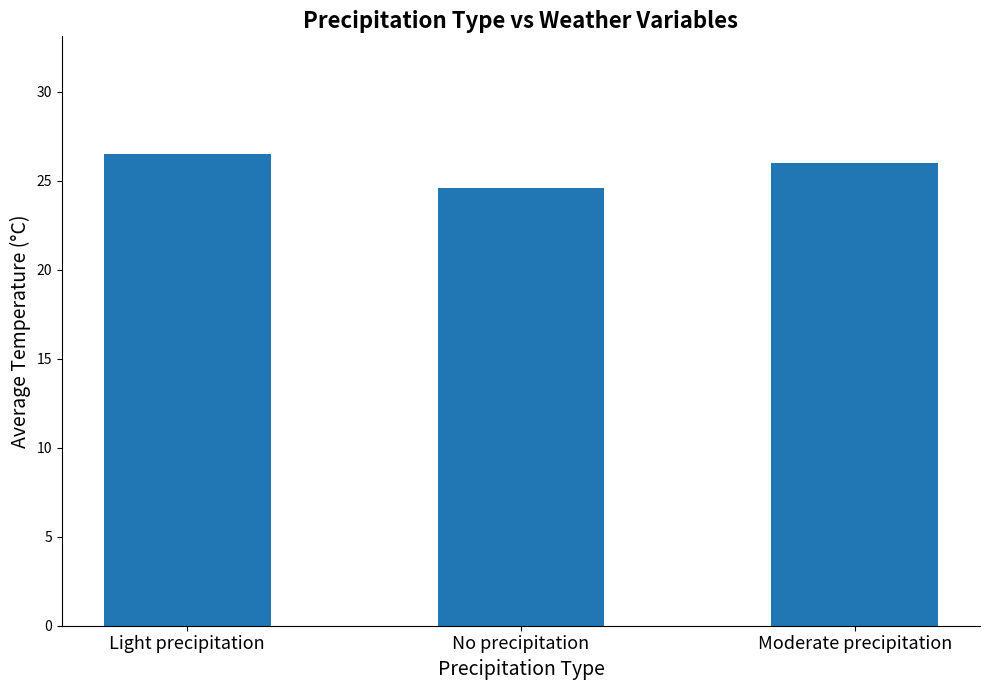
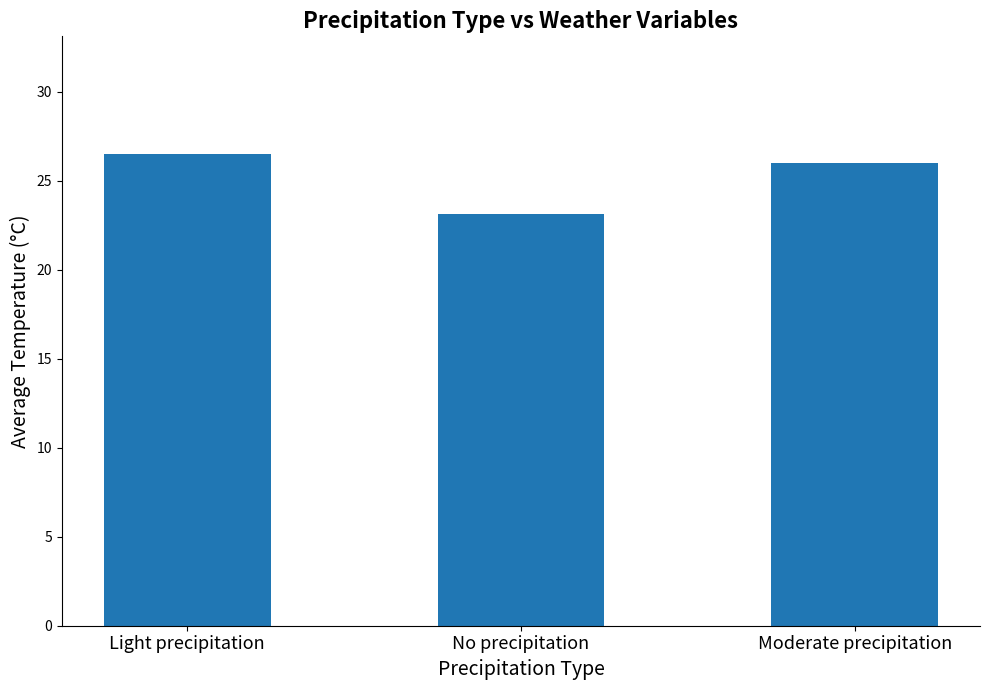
  {
    "Light precipitation": 26.5,
-   "No precipitation": 24.6,
+   "No precipitation": 23.1,
    "Moderate precipitation": 26.0
  }
